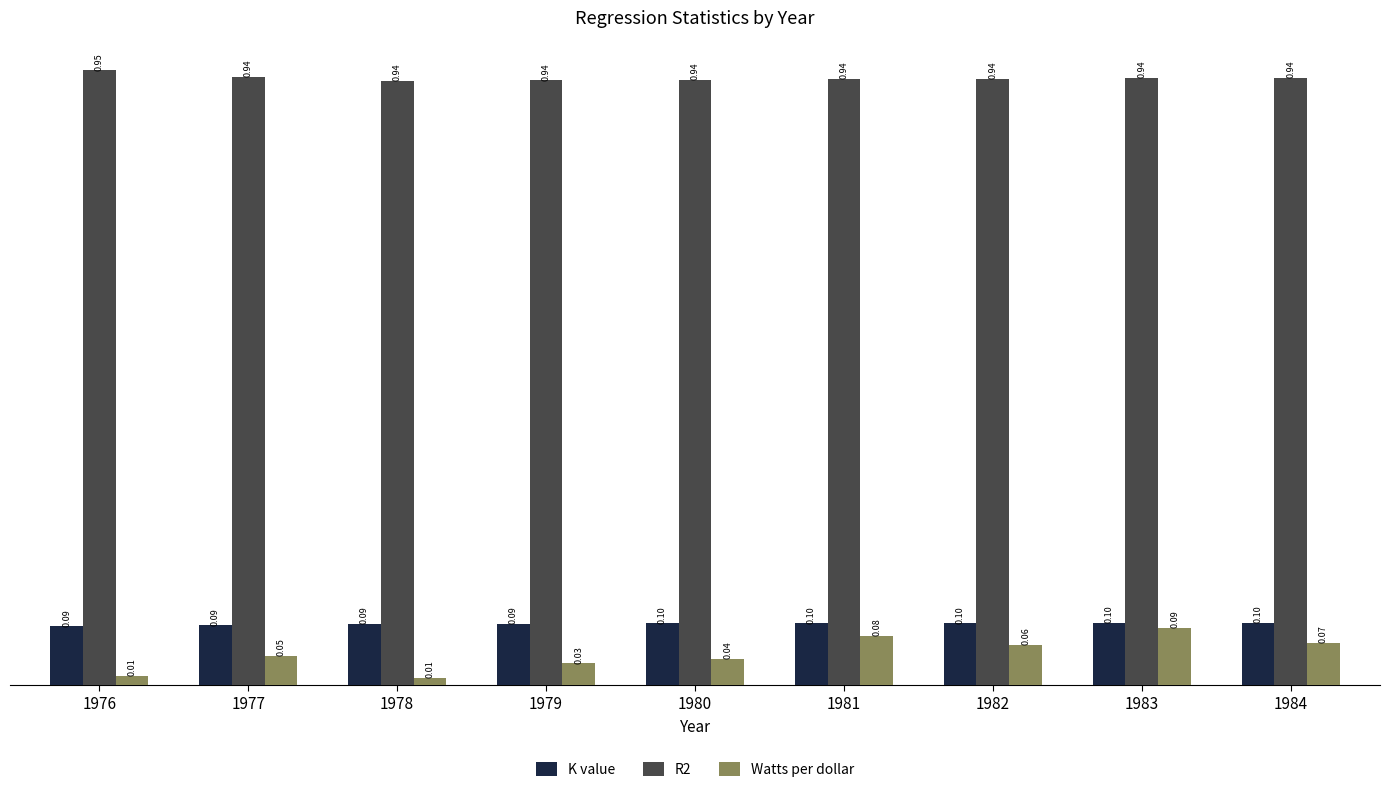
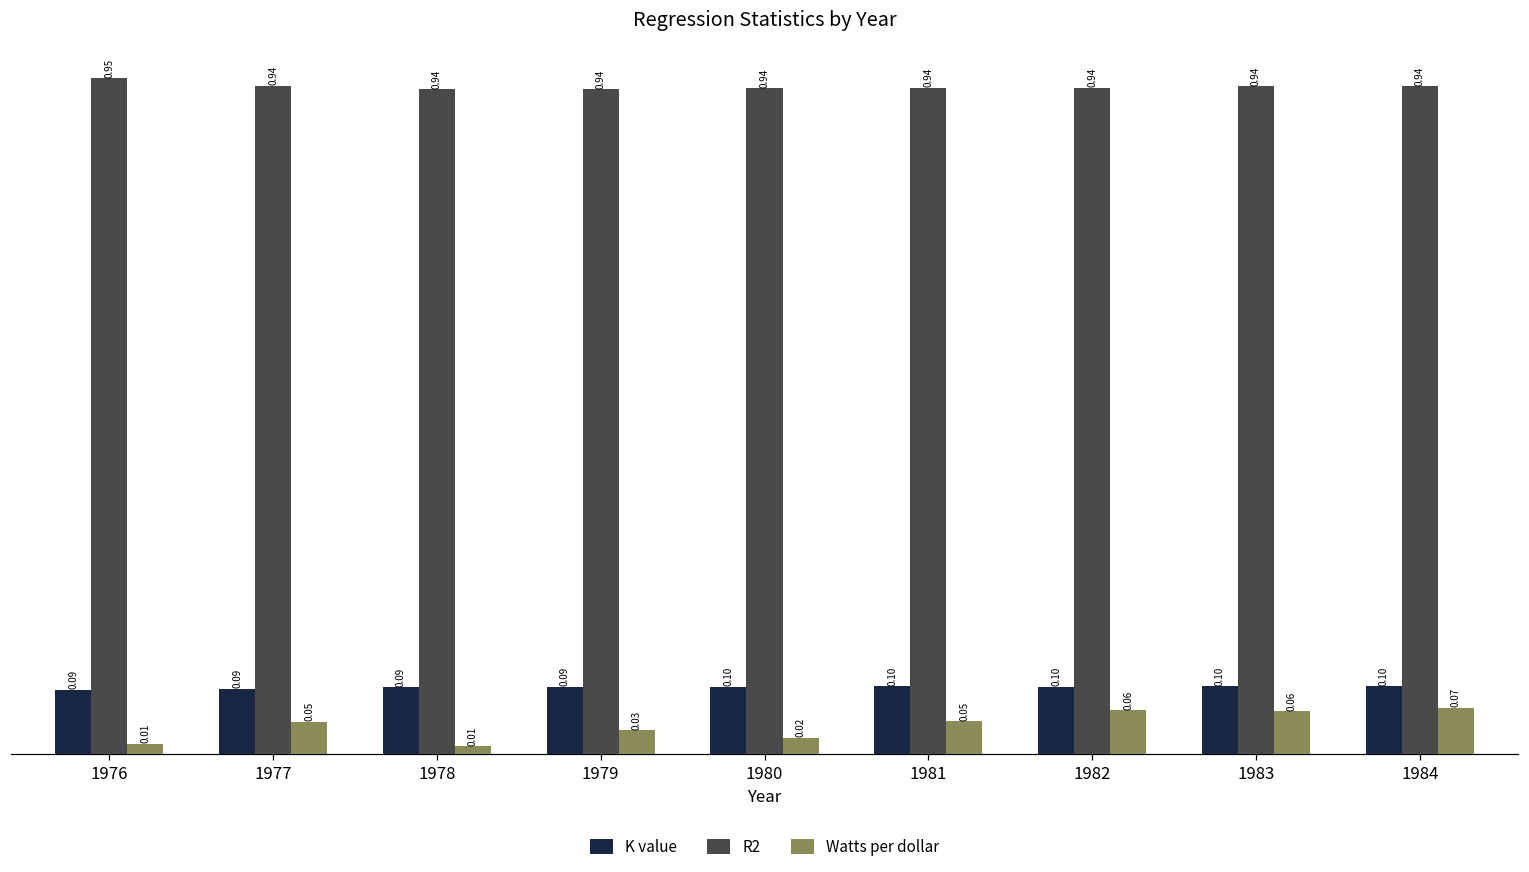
  {
    "Watts per dollar": {
      "1976": 0.01,
      "1977": 0.05,
      "1978": 0.01,
      "1979": 0.03,
-     "1980": 0.04,
-     "1981": 0.08,
+     "1980": 0.02,
+     "1981": 0.05,
      "1982": 0.06,
-     "1983": 0.09,
+     "1983": 0.06,
      "1984": 0.07
    }
  }
